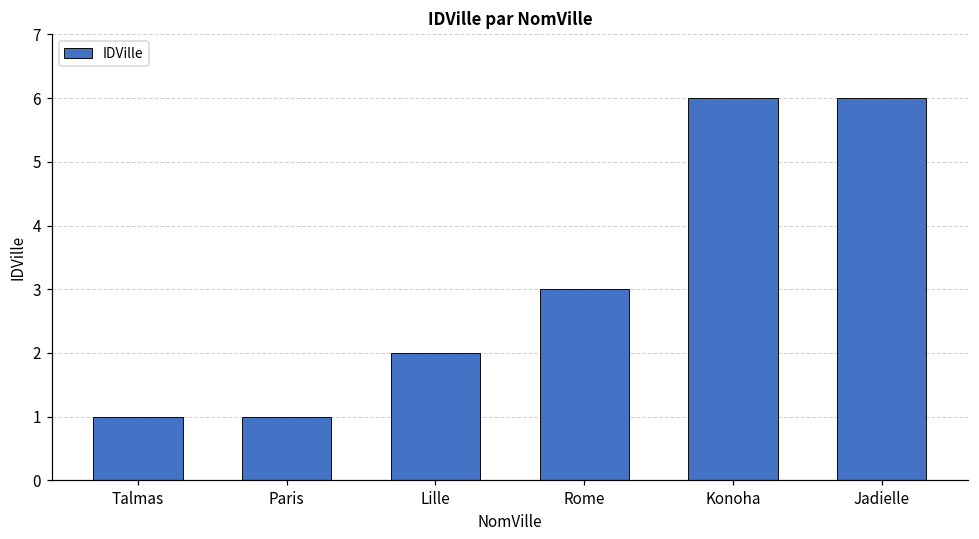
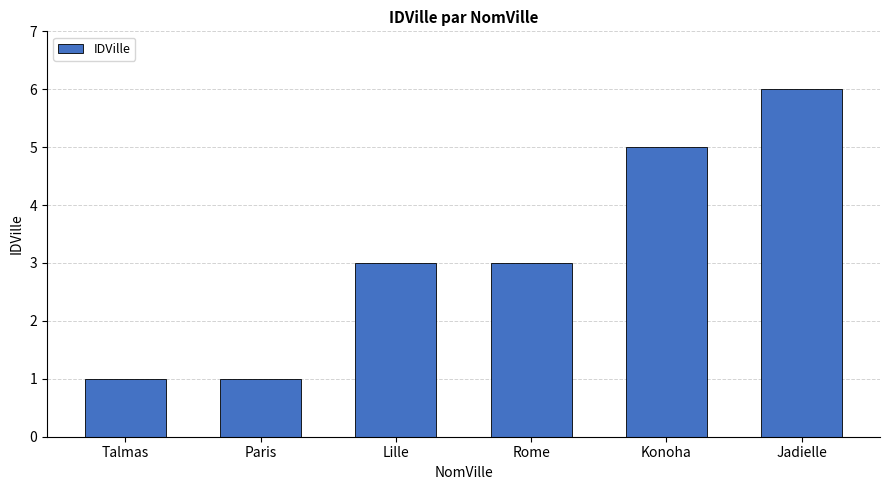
  {
    "Talmas": 1,
    "Paris": 1,
-   "Lille": 2,
+   "Lille": 3,
    "Rome": 3,
-   "Konoha": 6,
+   "Konoha": 5,
    "Jadielle": 6
  }
